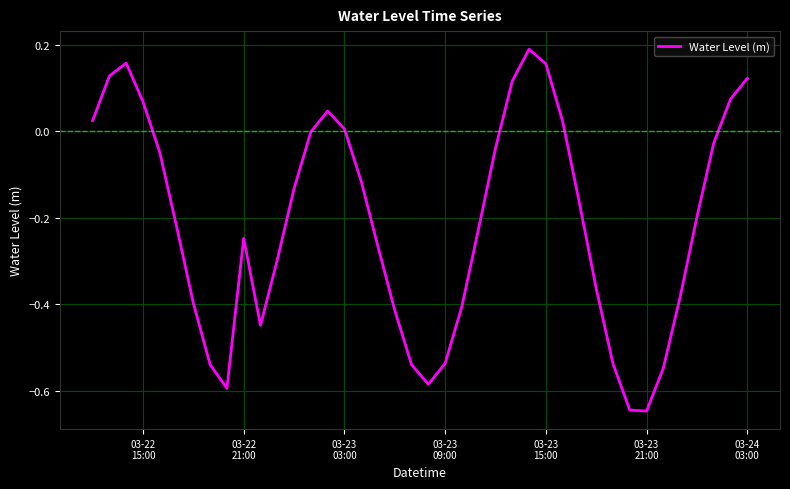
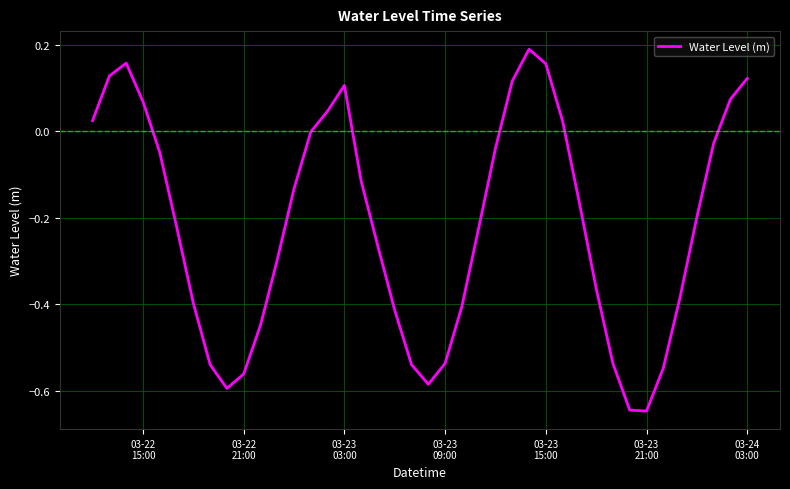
  {
    "03-22 15:00": 0.07,
-   "03-22 21:00": -0.25,
-   "03-23 03:00": 0.01,
+   "03-22 21:00": -0.56,
+   "03-23 03:00": 0.11,
    "03-23 09:00": -0.54,
    "03-23 15:00": 0.16,
    "03-23 21:00": -0.65,
    "03-24 03:00": 0.12
  }
